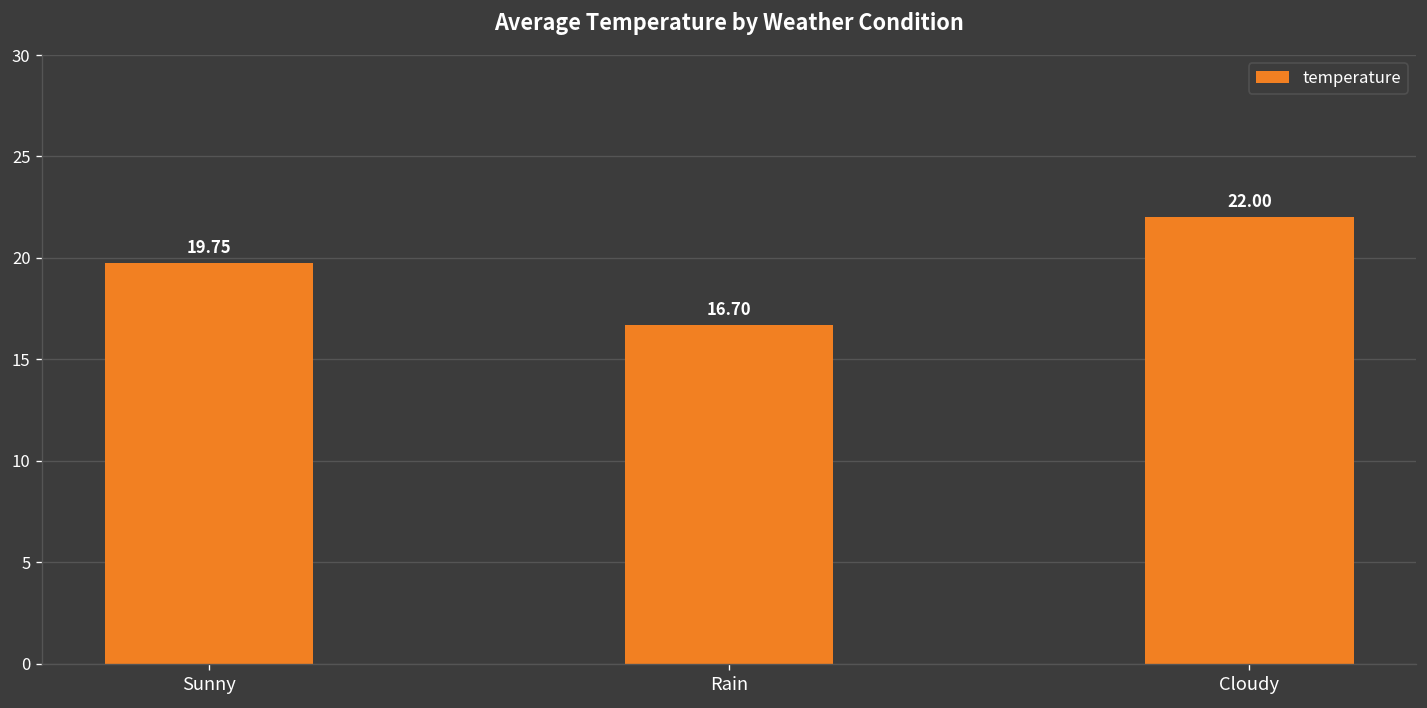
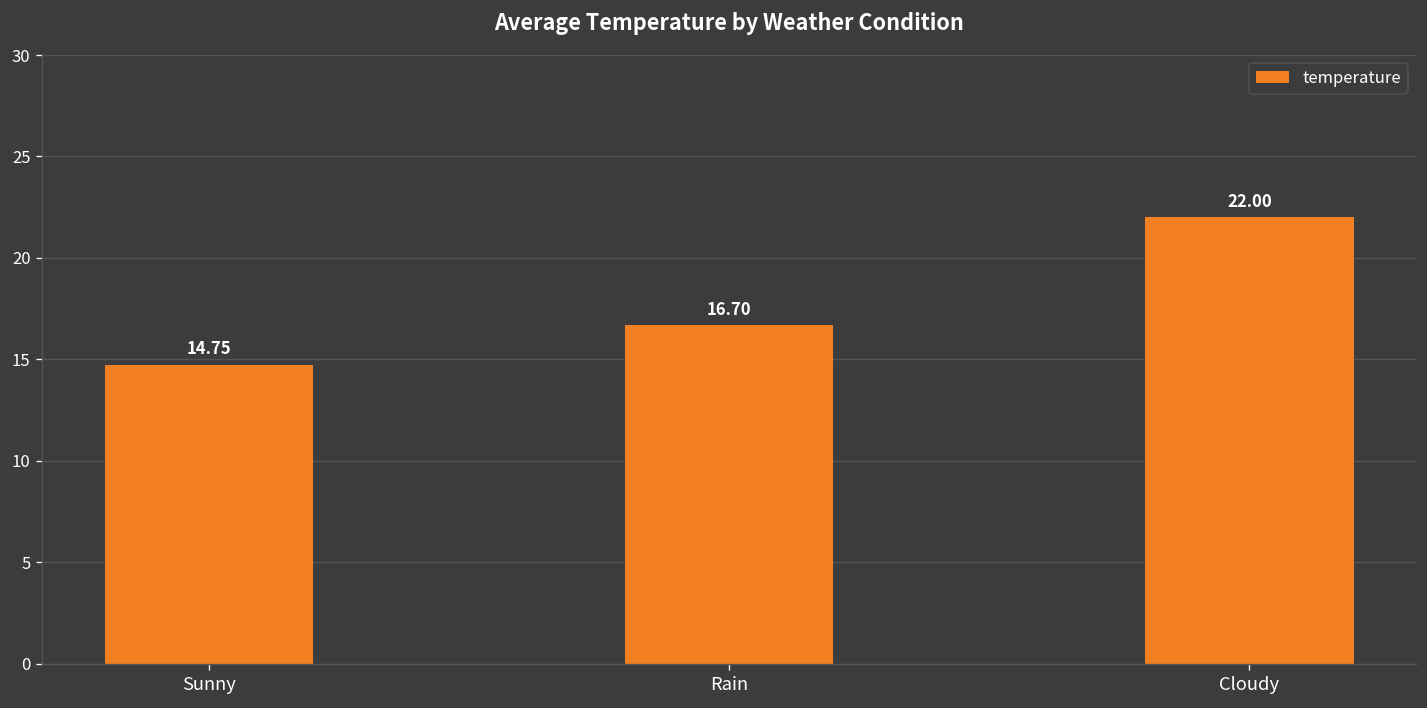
  {
-   "Sunny": 19.75,
+   "Sunny": 14.75,
    "Rain": 16.70,
    "Cloudy": 22.00
  }
